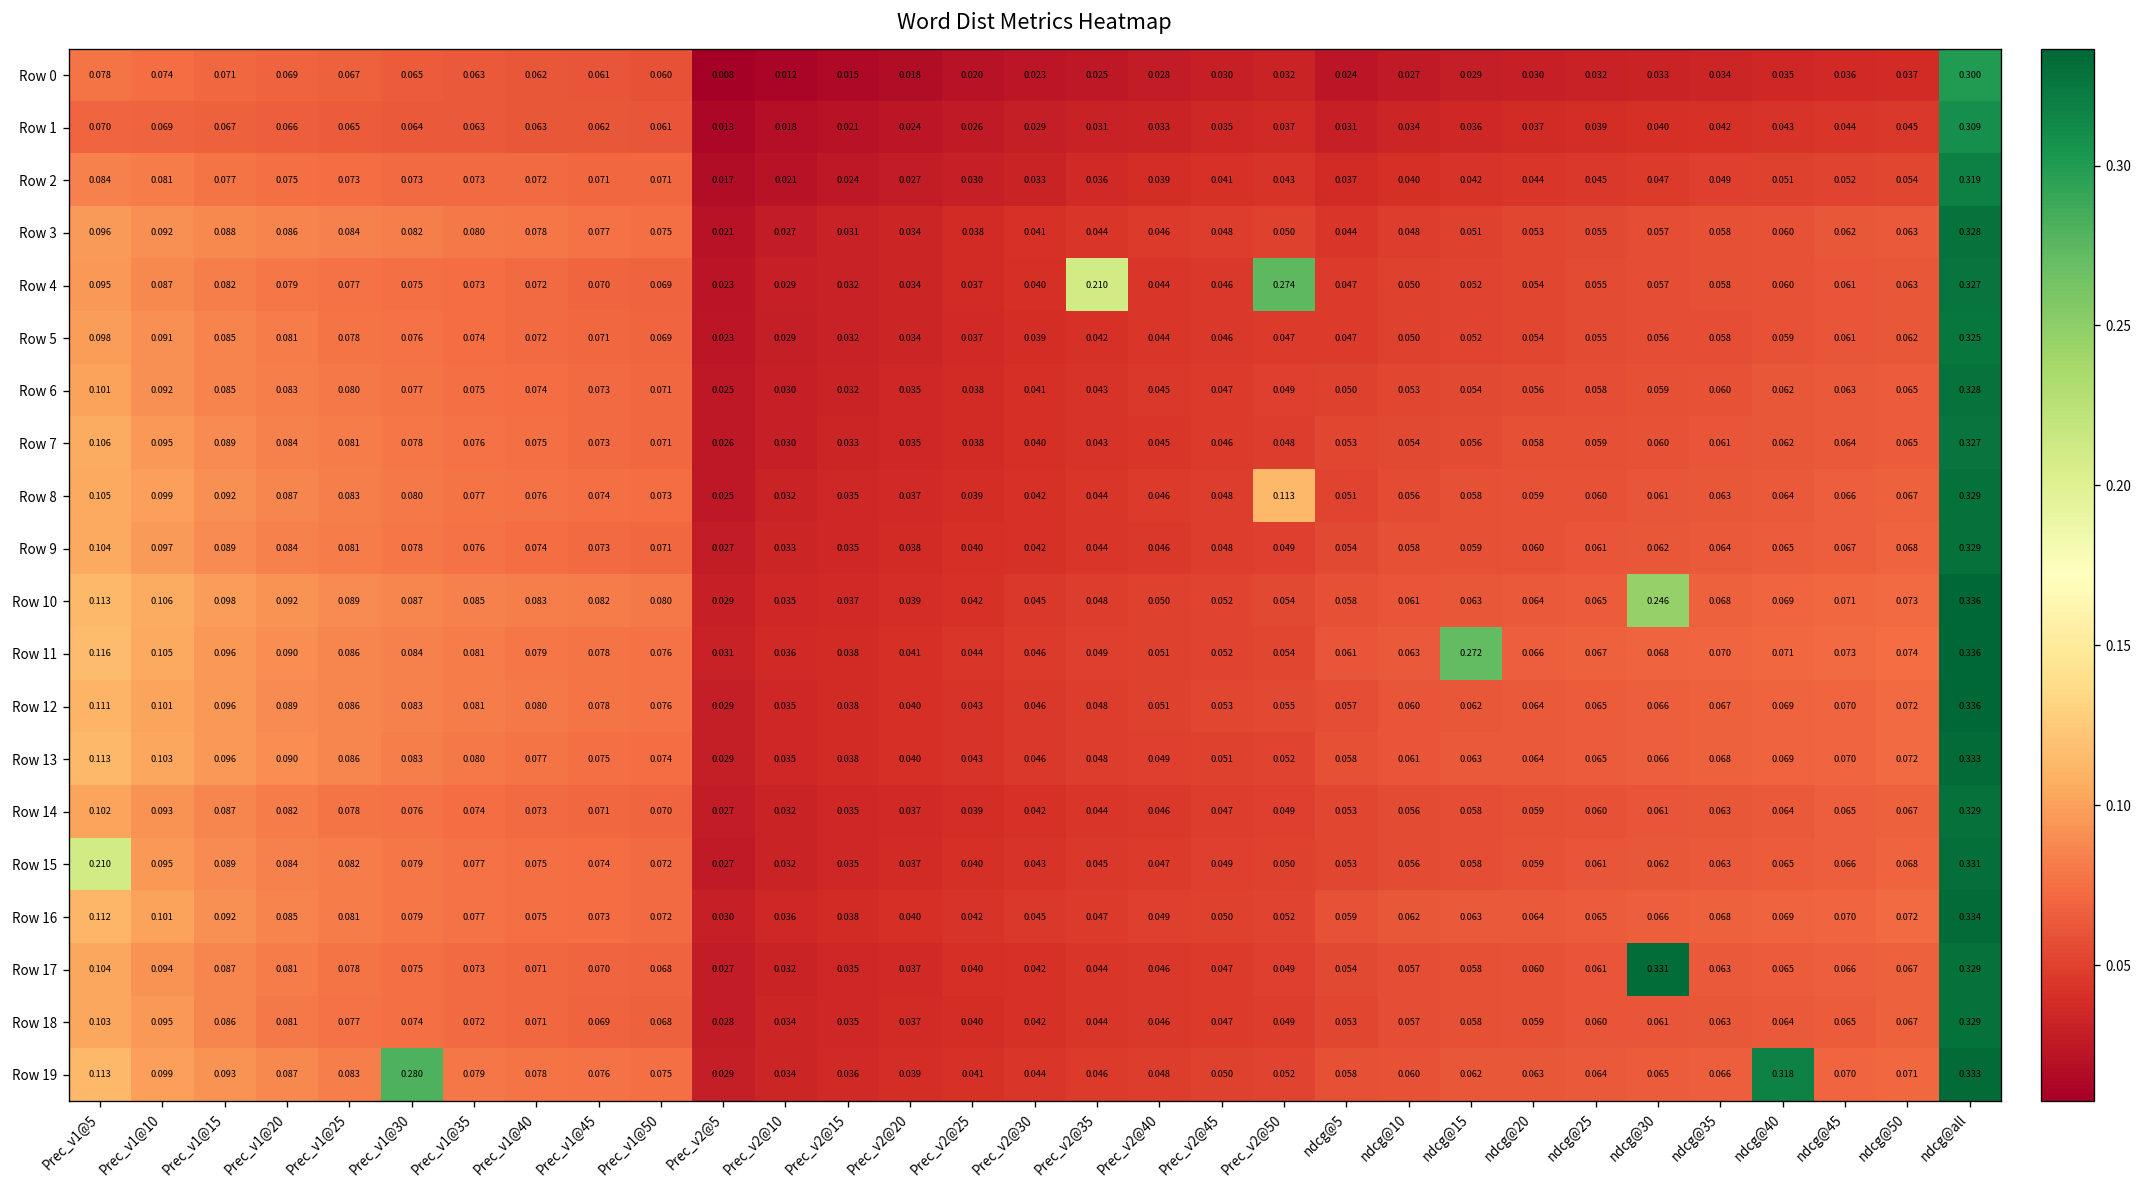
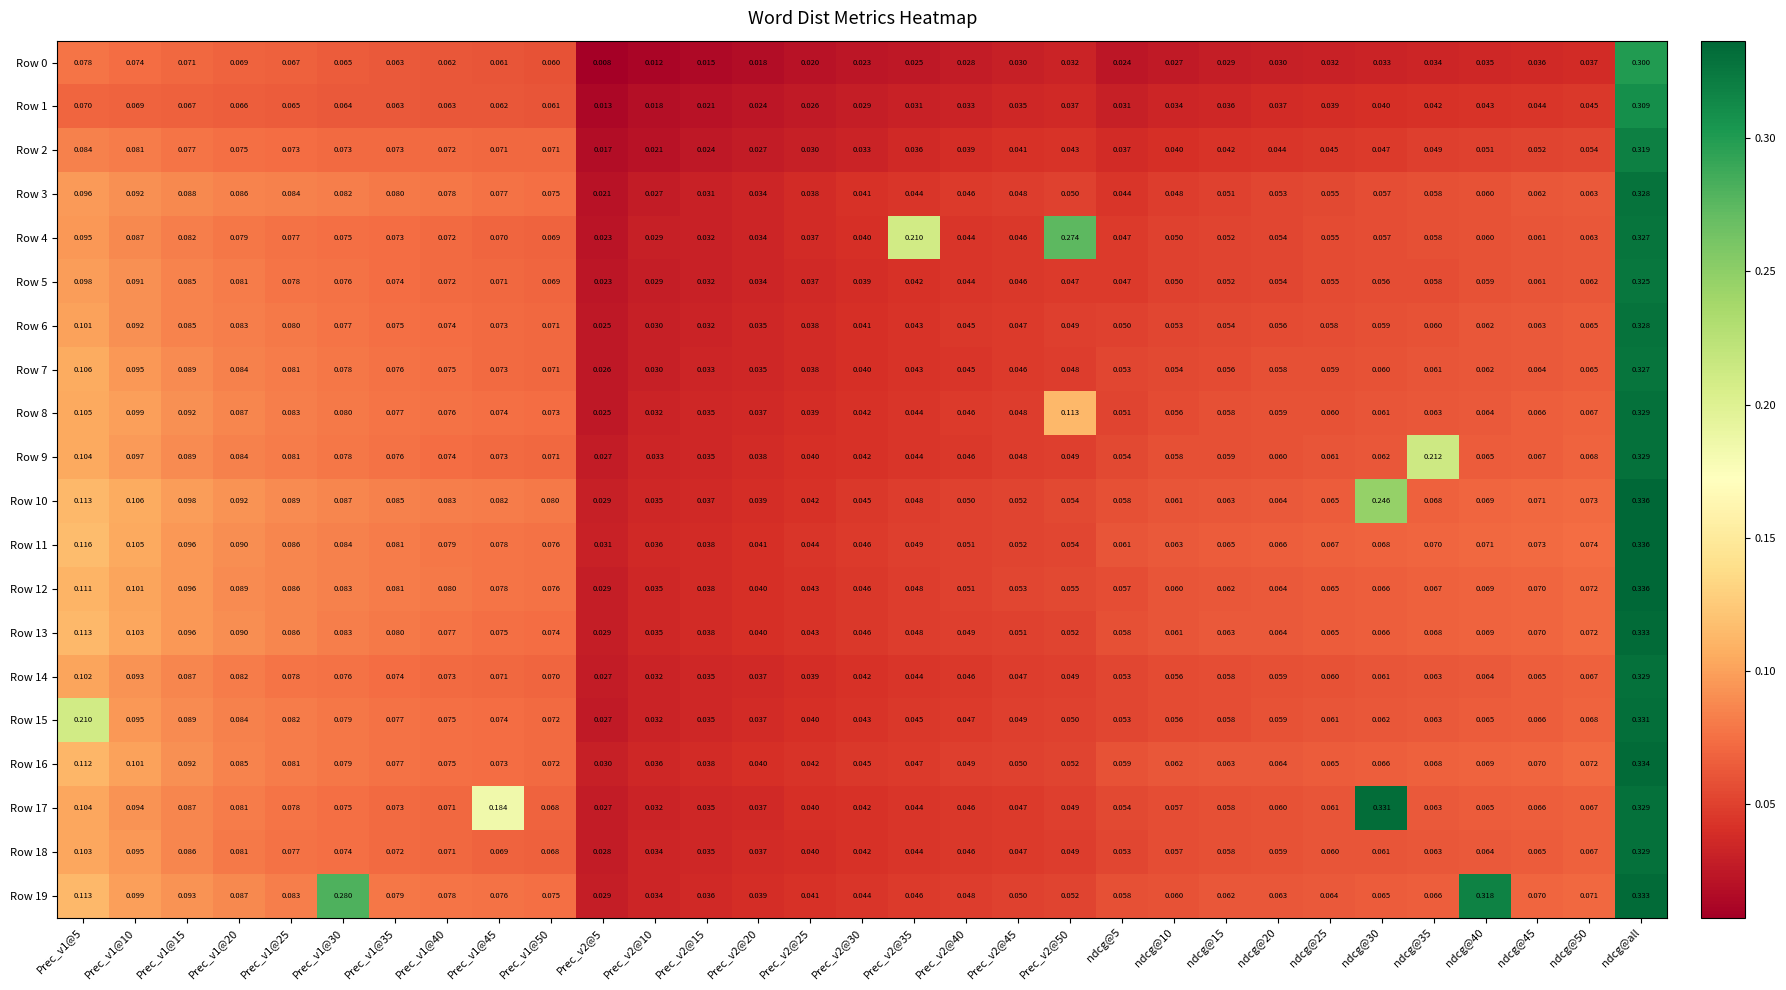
  {
    "Row 9": {
      "Prec_v1@5": 0.104,
      "Prec_v1@10": 0.097,
      "Prec_v1@15": 0.089,
      "Prec_v1@20": 0.084,
      "Prec_v1@25": 0.081,
      "Prec_v1@30": 0.078,
      "Prec_v1@35": 0.076,
      "Prec_v1@40": 0.074,
      "Prec_v1@45": 0.073,
      "Prec_v1@50": 0.071,
      "Prec_v2@5": 0.027,
      "Prec_v2@10": 0.033,
      "Prec_v2@15": 0.035,
      "Prec_v2@20": 0.038,
      "Prec_v2@25": 0.040,
      "Prec_v2@30": 0.042,
      "Prec_v2@35": 0.044,
      "Prec_v2@40": 0.046,
      "Prec_v2@45": 0.048,
      "Prec_v2@50": 0.049,
      "ndcg@5": 0.054,
      "ndcg@10": 0.058,
      "ndcg@15": 0.059,
      "ndcg@20": 0.060,
      "ndcg@25": 0.061,
      "ndcg@30": 0.062,
-     "ndcg@35": 0.064,
+     "ndcg@35": 0.212,
      "ndcg@40": 0.065,
      "ndcg@45": 0.067,
      "ndcg@50": 0.068,
      "ndcg@all": 0.329
    },
    "Row 11": {
      "Prec_v1@5": 0.116,
      "Prec_v1@10": 0.105,
      "Prec_v1@15": 0.096,
      "Prec_v1@20": 0.090,
      "Prec_v1@25": 0.086,
      "Prec_v1@30": 0.084,
      "Prec_v1@35": 0.081,
      "Prec_v1@40": 0.079,
      "Prec_v1@45": 0.078,
      "Prec_v1@50": 0.076,
      "Prec_v2@5": 0.031,
      "Prec_v2@10": 0.036,
      "Prec_v2@15": 0.038,
      "Prec_v2@20": 0.041,
      "Prec_v2@25": 0.044,
      "Prec_v2@30": 0.046,
      "Prec_v2@35": 0.049,
      "Prec_v2@40": 0.051,
      "Prec_v2@45": 0.052,
      "Prec_v2@50": 0.054,
      "ndcg@5": 0.061,
      "ndcg@10": 0.063,
-     "ndcg@15": 0.272,
+     "ndcg@15": 0.065,
      "ndcg@20": 0.066,
      "ndcg@25": 0.067,
      "ndcg@30": 0.068,
      "ndcg@35": 0.070,
      "ndcg@40": 0.071,
      "ndcg@45": 0.073,
      "ndcg@50": 0.074,
      "ndcg@all": 0.336
    },
    "Row 17": {
      "Prec_v1@5": 0.104,
      "Prec_v1@10": 0.094,
      "Prec_v1@15": 0.087,
      "Prec_v1@20": 0.081,
      "Prec_v1@25": 0.078,
      "Prec_v1@30": 0.075,
      "Prec_v1@35": 0.073,
      "Prec_v1@40": 0.071,
-     "Prec_v1@45": 0.070,
+     "Prec_v1@45": 0.184,
      "Prec_v1@50": 0.068,
      "Prec_v2@5": 0.027,
      "Prec_v2@10": 0.032,
      "Prec_v2@15": 0.035,
      "Prec_v2@20": 0.037,
      "Prec_v2@25": 0.040,
      "Prec_v2@30": 0.042,
      "Prec_v2@35": 0.044,
      "Prec_v2@40": 0.046,
      "Prec_v2@45": 0.047,
      "Prec_v2@50": 0.049,
      "ndcg@5": 0.054,
      "ndcg@10": 0.057,
      "ndcg@15": 0.058,
      "ndcg@20": 0.060,
      "ndcg@25": 0.061,
      "ndcg@30": 0.331,
      "ndcg@35": 0.063,
      "ndcg@40": 0.065,
      "ndcg@45": 0.066,
      "ndcg@50": 0.067,
      "ndcg@all": 0.329
    }
  }
